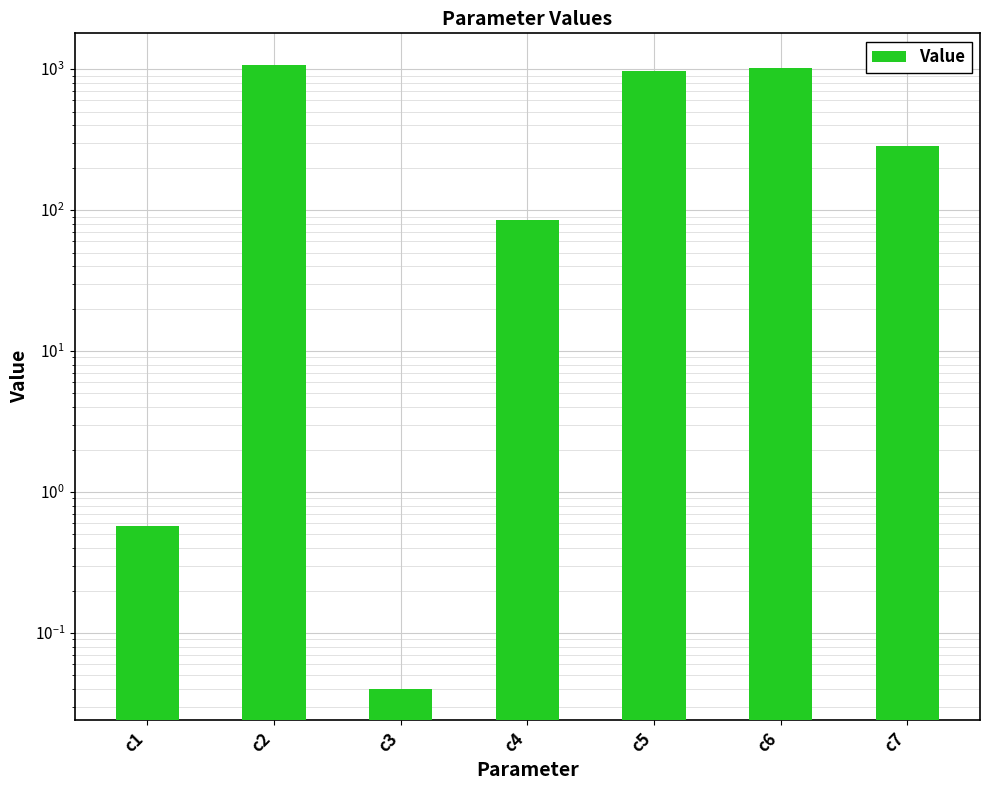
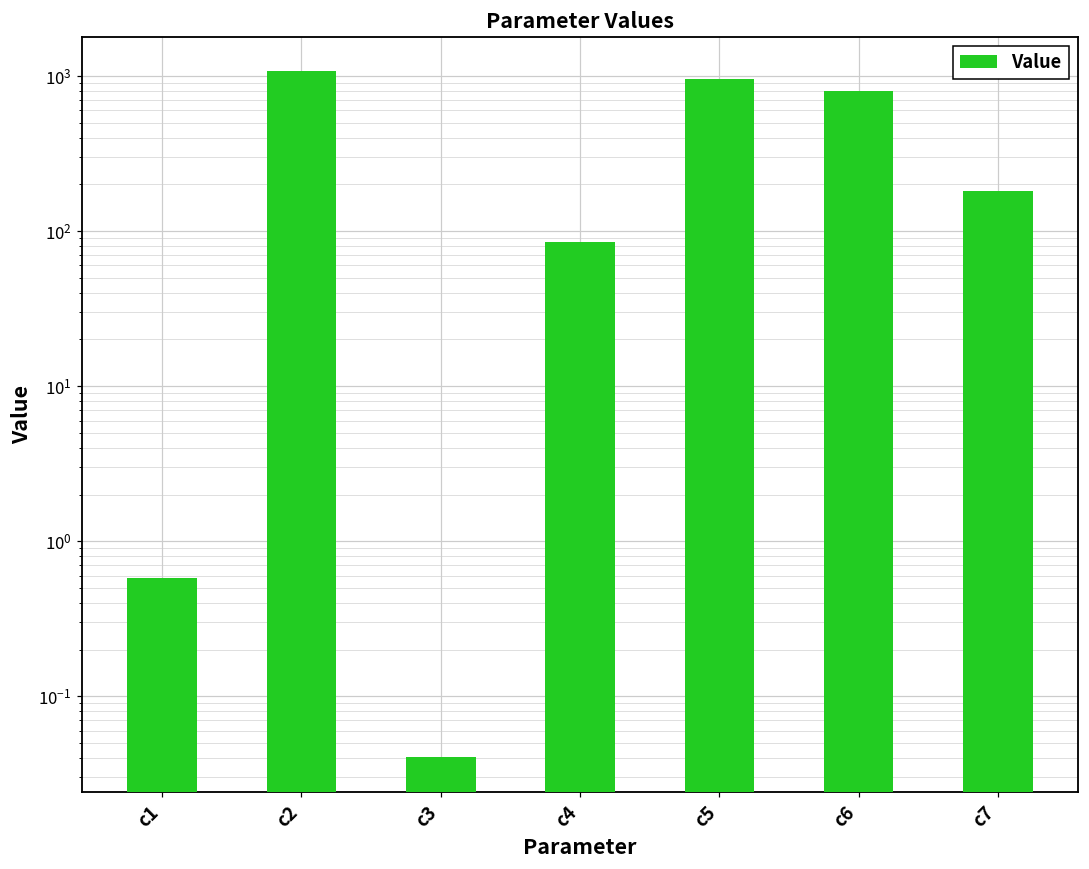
  {
    "c1": 0.58,
    "c2": 1100,
    "c3": 0.040,
    "c4": 90,
    "c5": 1000,
-   "c6": 1000,
-   "c7": 280
+   "c6": 800,
+   "c7": 180
  }
